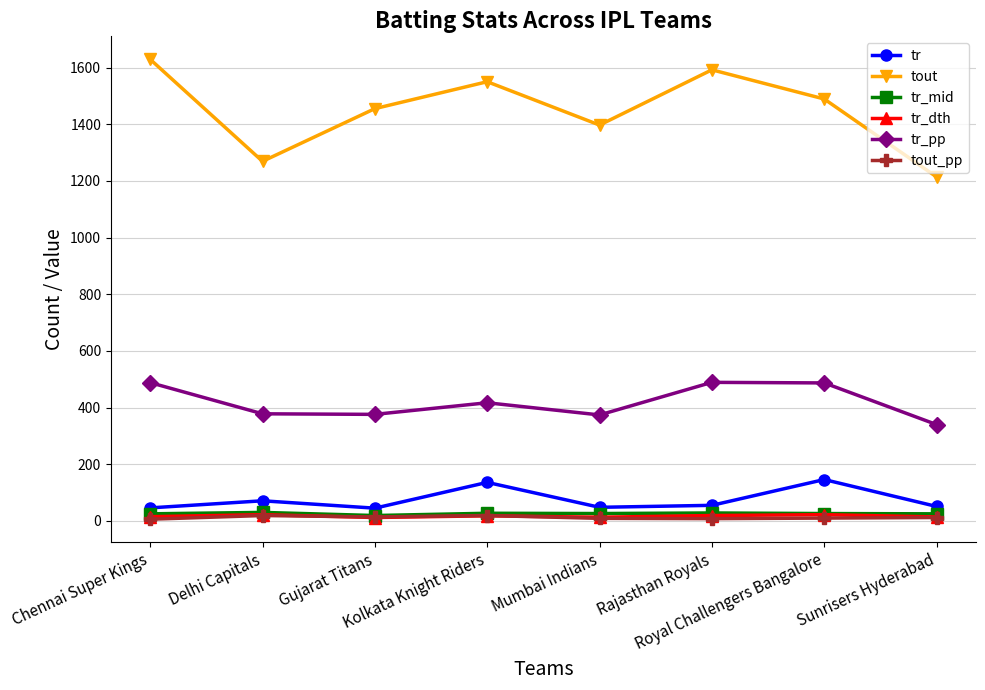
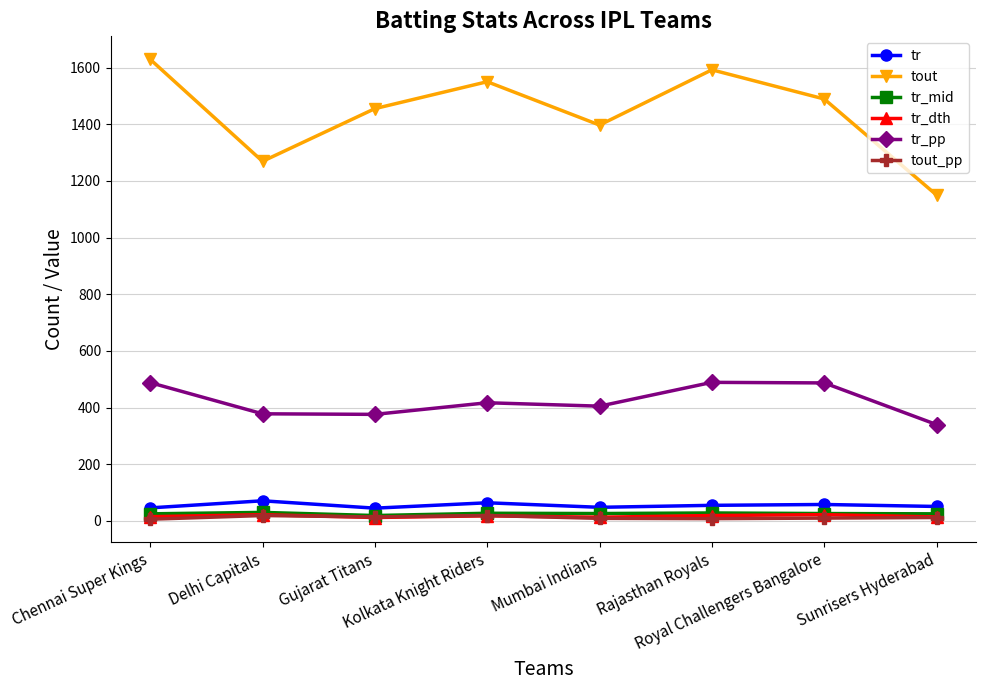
  {
    "tr": {
      "Chennai Super Kings": 50,
      "Delhi Capitals": 70,
      "Gujarat Titans": 50,
-     "Kolkata Knight Riders": 140,
+     "Kolkata Knight Riders": 60,
      "Mumbai Indians": 50,
      "Rajasthan Royals": 60,
-     "Royal Challengers Bangalore": 150,
+     "Royal Challengers Bangalore": 60,
      "Sunrisers Hyderabad": 50
    },
    "tout": {
      "Chennai Super Kings": 1630,
      "Delhi Capitals": 1270,
      "Gujarat Titans": 1460,
      "Kolkata Knight Riders": 1550,
      "Mumbai Indians": 1400,
      "Rajasthan Royals": 1590,
      "Royal Challengers Bangalore": 1490,
-     "Sunrisers Hyderabad": 1210
+     "Sunrisers Hyderabad": 1150
    },
    "tr_mid": {
      "Chennai Super Kings": 30,
      "Mumbai Indians": 30,
      "Sunrisers Hyderabad": 30
    },
    "tr_pp": {
      "Chennai Super Kings": 490,
      "Delhi Capitals": 380,
      "Gujarat Titans": 380,
      "Kolkata Knight Riders": 420,
-     "Mumbai Indians": 370,
+     "Mumbai Indians": 410,
      "Rajasthan Royals": 490,
      "Royal Challengers Bangalore": 490,
      "Sunrisers Hyderabad": 340
    },
    "tout_pp": {
      "Rajasthan Royals": 10,
      "Royal Challengers Bangalore": 10
    }
  }
